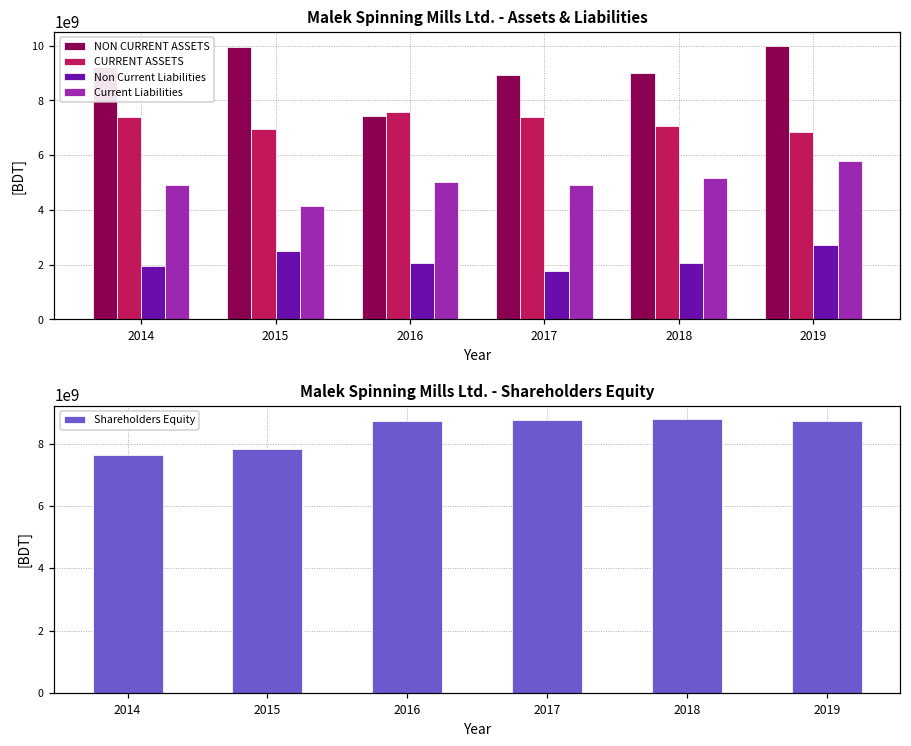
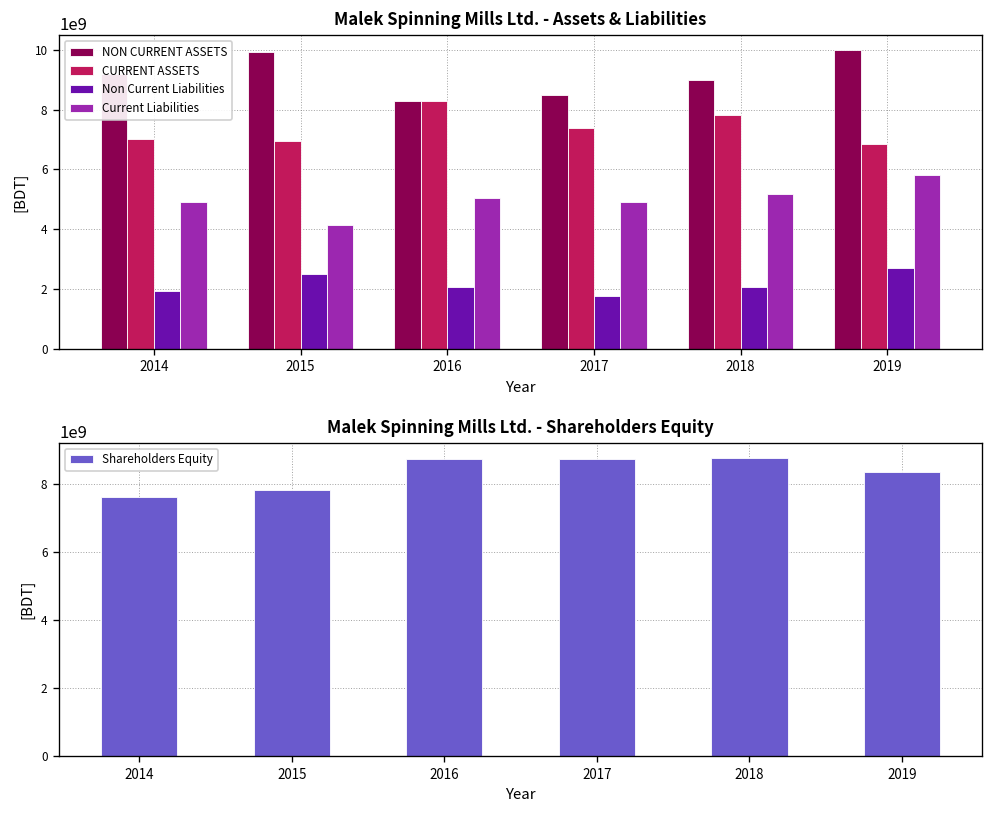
  {
    "Malek Spinning Mills Ltd. - Assets & Liabilities": {
      "NON CURRENT ASSETS": {
        "2015": 9900000000,
-       "2016": 7400000000,
-       "2017": 8900000000,
+       "2016": 8300000000,
+       "2017": 8500000000,
        "2018": 9000000000,
        "2019": 10000000000
      },
      "CURRENT ASSETS": {
-       "2014": 7400000000,
+       "2014": 7000000000,
        "2015": 6900000000,
-       "2016": 7600000000,
+       "2016": 8300000000,
        "2017": 7400000000,
-       "2018": 7100000000,
+       "2018": 7800000000,
        "2019": 6900000000
      }
    },
    "Malek Spinning Mills Ltd. - Shareholders Equity": {
      "2014": 7600000000,
      "2015": 7800000000,
      "2016": 8700000000,
      "2017": 8700000000,
      "2018": 8800000000,
-     "2019": 8700000000
+     "2019": 8400000000
    }
  }
